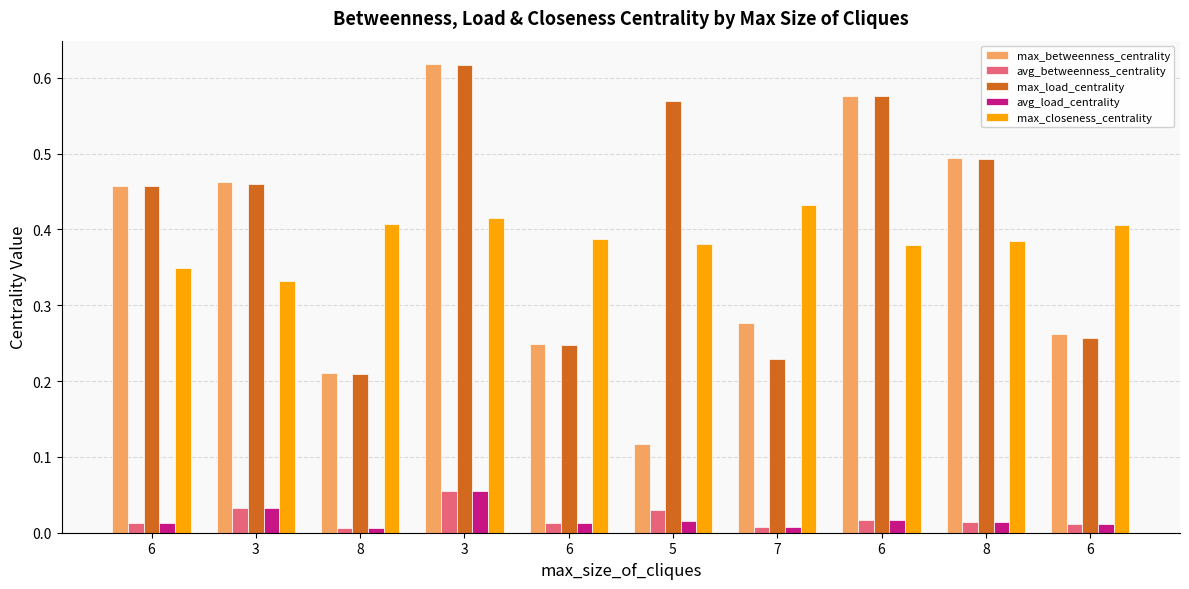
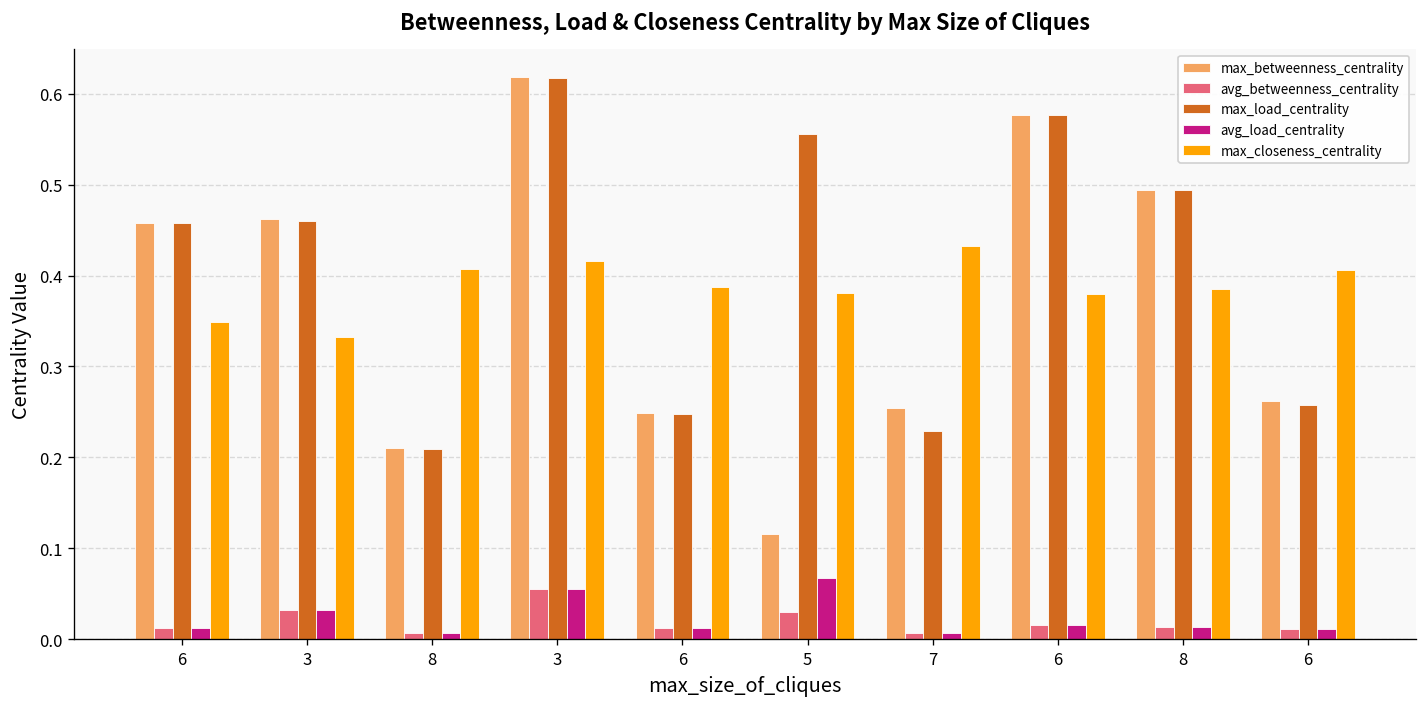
  {
    "max_betweenness_centrality": {
      "5": 0.12,
-     "7": 0.28
+     "7": 0.25
    },
    "avg_betweenness_centrality": {
      "5": 0.03,
      "7": 0.01
    },
    "max_load_centrality": {
-     "5": 0.57,
+     "5": 0.56,
      "7": 0.23
    },
    "avg_load_centrality": {
-     "5": 0.02,
+     "5": 0.07,
      "7": 0.01
    },
    "max_closeness_centrality": {
      "5": 0.38,
      "7": 0.43
    }
  }
